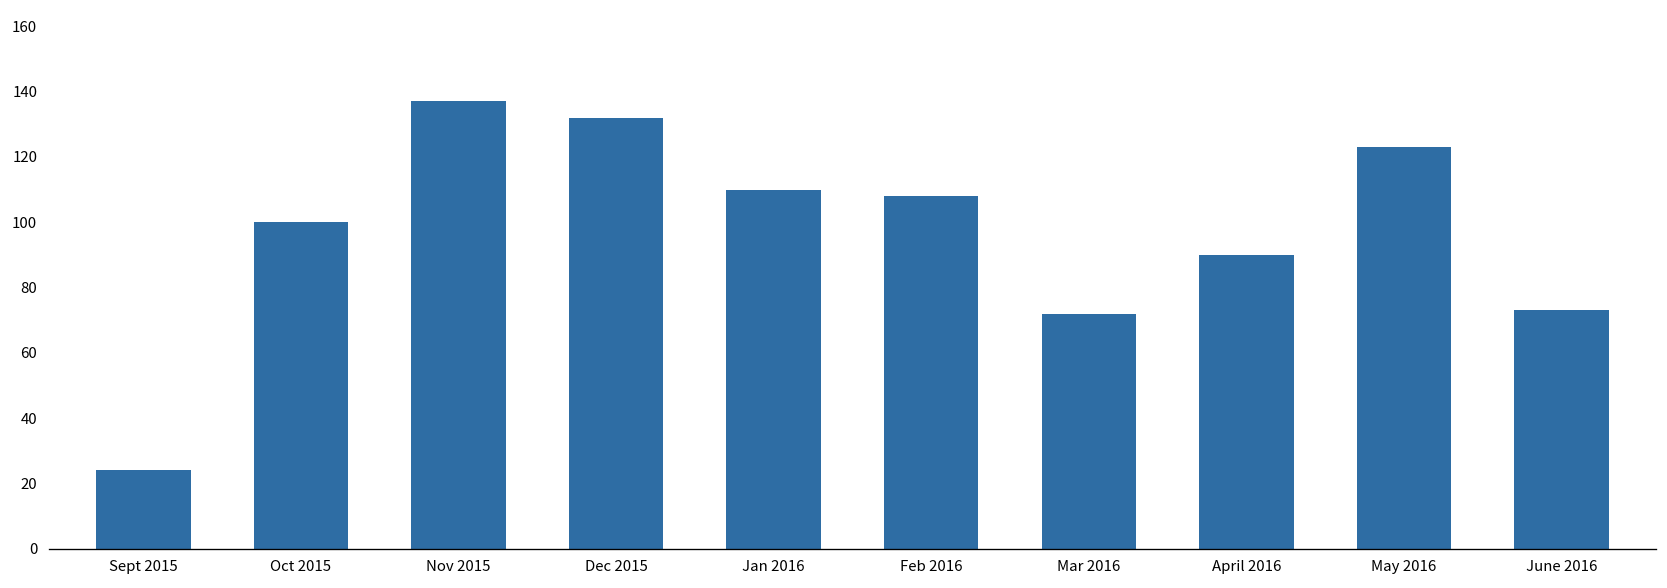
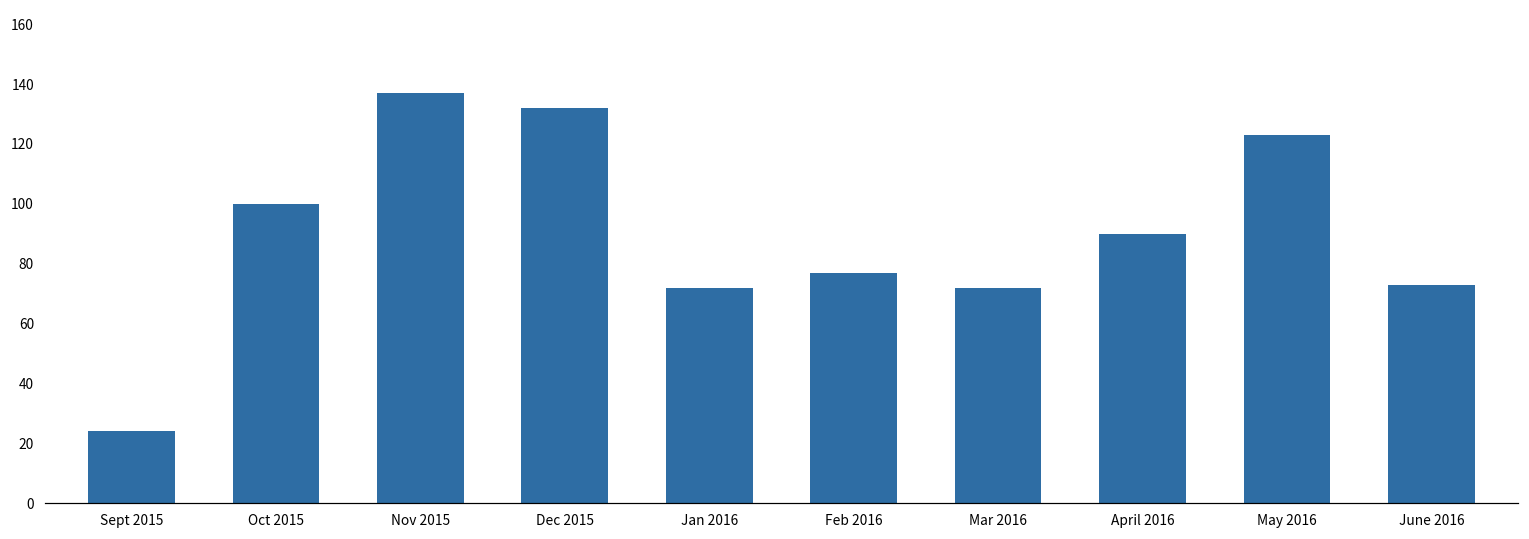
  {
    "Sept 2015": 24,
    "Oct 2015": 100,
    "Nov 2015": 137,
    "Dec 2015": 132,
-   "Jan 2016": 110,
-   "Feb 2016": 108,
+   "Jan 2016": 72,
+   "Feb 2016": 77,
    "Mar 2016": 72,
    "April 2016": 90,
    "May 2016": 123,
    "June 2016": 73
  }
